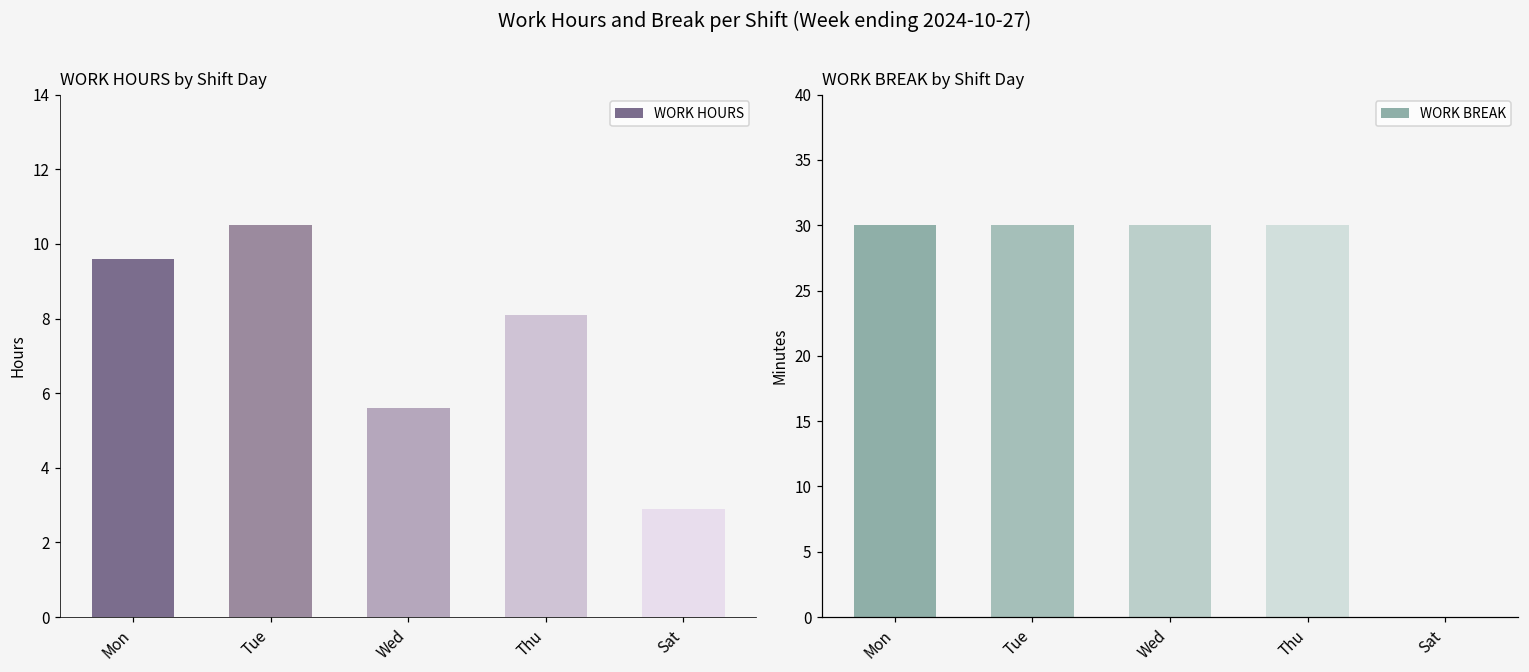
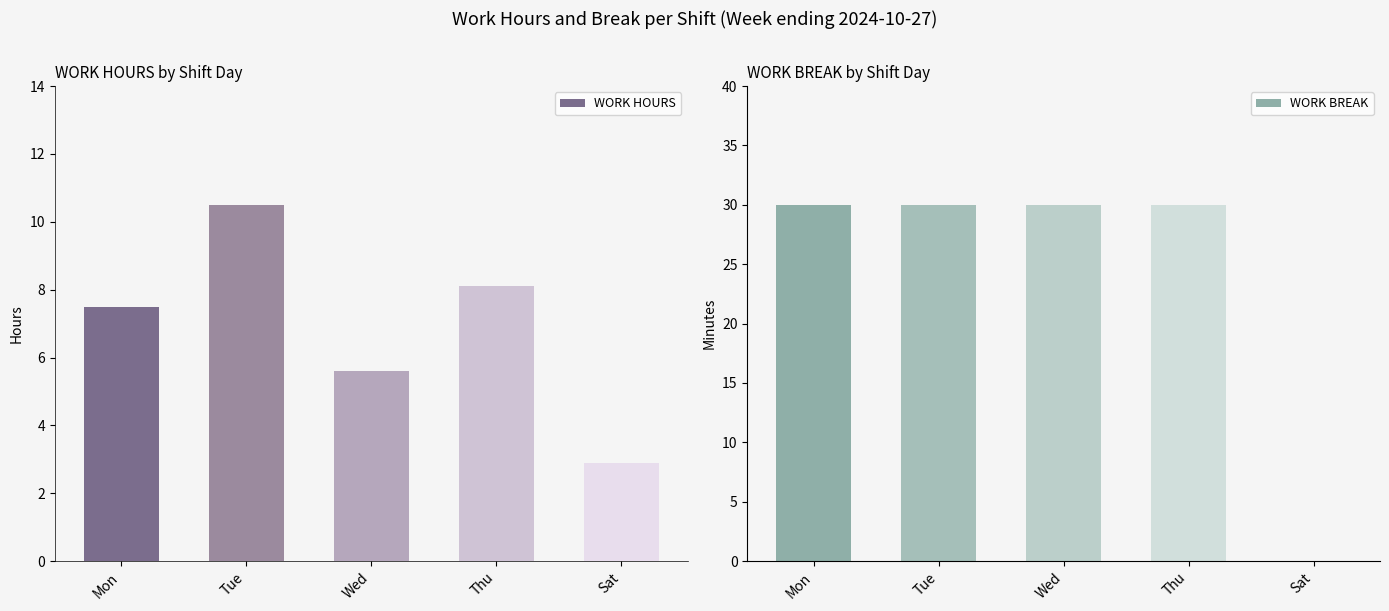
  {
    "WORK HOURS by Shift Day": {
-     "Mon": 9.6,
+     "Mon": 7.5,
      "Tue": 10.5,
      "Wed": 5.6,
      "Thu": 8.1,
      "Sat": 2.9
    },
    "WORK BREAK by Shift Day": {
      "Mon": 30.0,
      "Tue": 30.0,
      "Wed": 30.0,
      "Thu": 30.0,
      "Sat": 0.0
    }
  }
